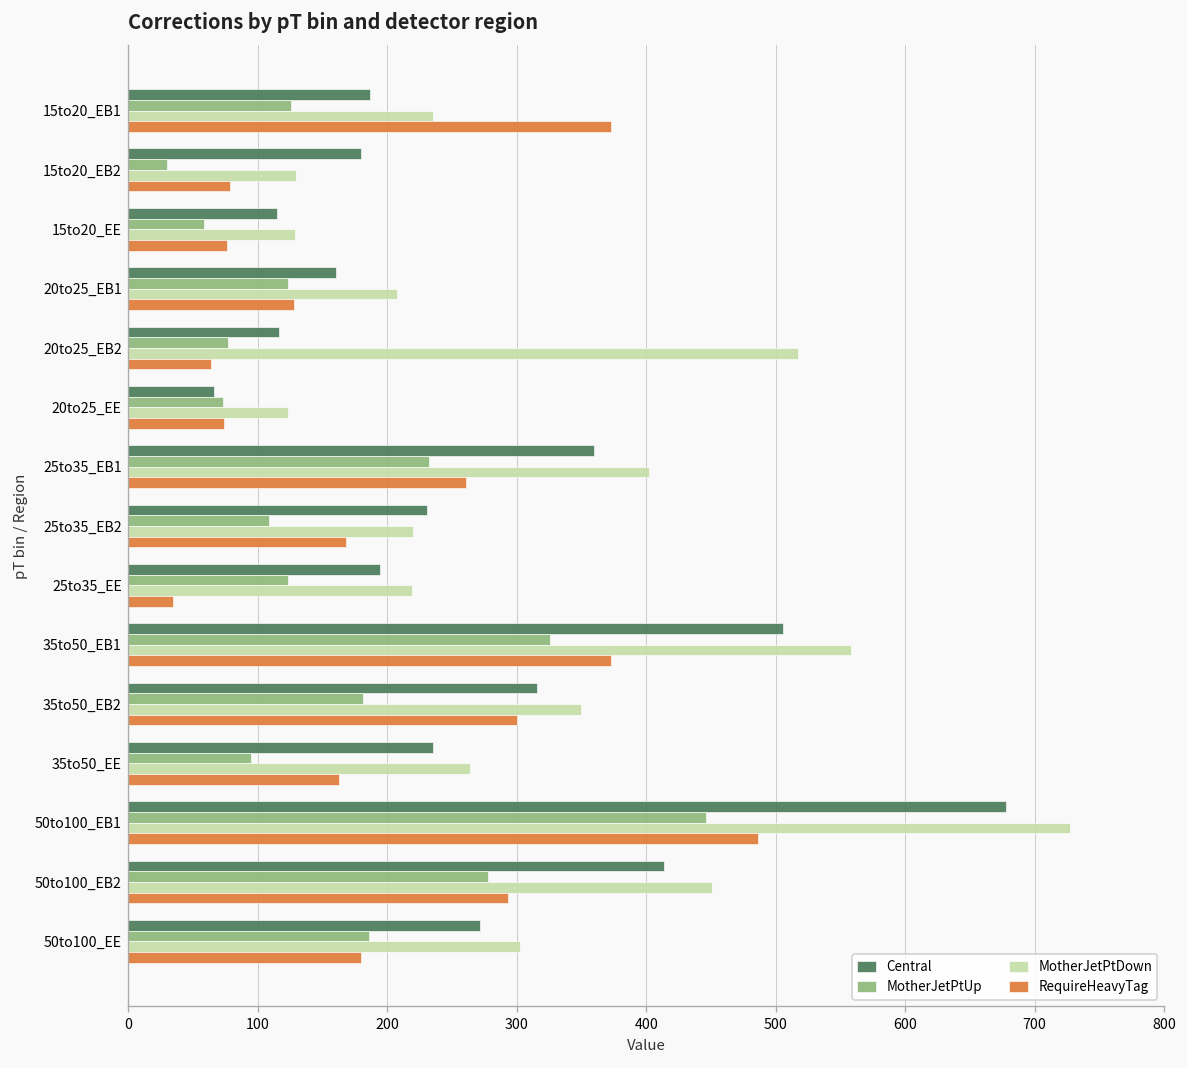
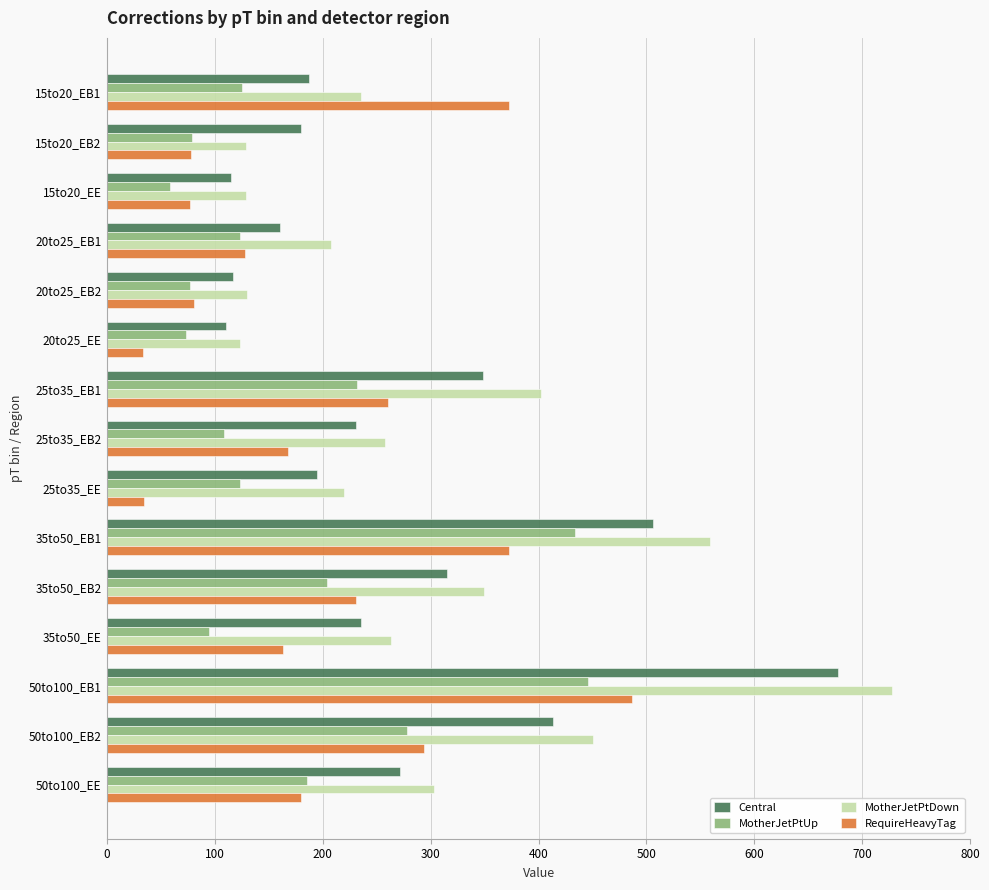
  {
    "Central": {
      "15to20_EB1": 187,
      "15to20_EB2": 180,
      "15to20_EE": 115,
      "20to25_EB1": 160,
      "20to25_EB2": 116,
-     "20to25_EE": 66,
-     "25to35_EB1": 359,
+     "20to25_EE": 110,
+     "25to35_EB1": 349,
      "25to35_EB2": 231,
      "25to35_EE": 194,
      "35to50_EB1": 506,
      "35to50_EB2": 315,
      "35to50_EE": 235,
      "50to100_EB1": 678,
      "50to100_EB2": 414,
      "50to100_EE": 272
    },
    "MotherJetPtUp": {
      "15to20_EB1": 125,
-     "15to20_EB2": 30,
+     "15to20_EB2": 78,
      "15to20_EE": 59,
      "20to25_EB1": 124,
      "20to25_EB2": 77,
      "20to25_EE": 73,
      "25to35_EB1": 232,
      "25to35_EB2": 109,
      "25to35_EE": 123,
-     "35to50_EB1": 326,
-     "35to50_EB2": 181,
+     "35to50_EB1": 434,
+     "35to50_EB2": 204,
      "35to50_EE": 94,
      "50to100_EB1": 446,
      "50to100_EB2": 278,
      "50to100_EE": 186
    },
    "MotherJetPtDown": {
      "15to20_EB1": 235,
      "15to20_EB2": 129,
      "15to20_EE": 128,
      "20to25_EB1": 208,
-     "20to25_EB2": 517,
+     "20to25_EB2": 130,
      "20to25_EE": 123,
      "25to35_EB1": 402,
-     "25to35_EB2": 220,
+     "25to35_EB2": 258,
      "25to35_EE": 219,
      "35to50_EB1": 558,
      "35to50_EB2": 349,
      "35to50_EE": 264,
      "50to100_EB1": 727,
      "50to100_EB2": 451,
      "50to100_EE": 303
    },
    "RequireHeavyTag": {
      "15to20_EB1": 373,
      "15to20_EB2": 78,
      "15to20_EE": 77,
      "20to25_EB1": 128,
-     "20to25_EB2": 64,
-     "20to25_EE": 74,
+     "20to25_EB2": 80,
+     "20to25_EE": 34,
      "25to35_EB1": 261,
      "25to35_EB2": 168,
      "25to35_EE": 34,
      "35to50_EB1": 372,
-     "35to50_EB2": 300,
+     "35to50_EB2": 231,
      "35to50_EE": 163,
      "50to100_EB1": 486,
      "50to100_EB2": 293,
      "50to100_EE": 180
    }
  }
